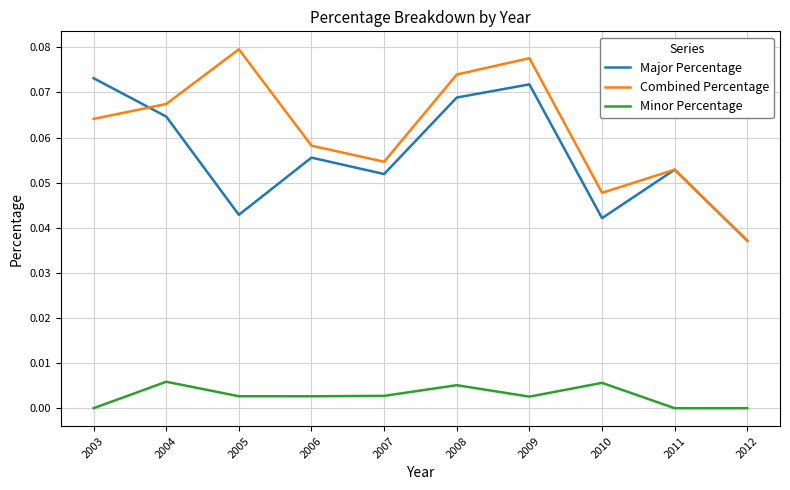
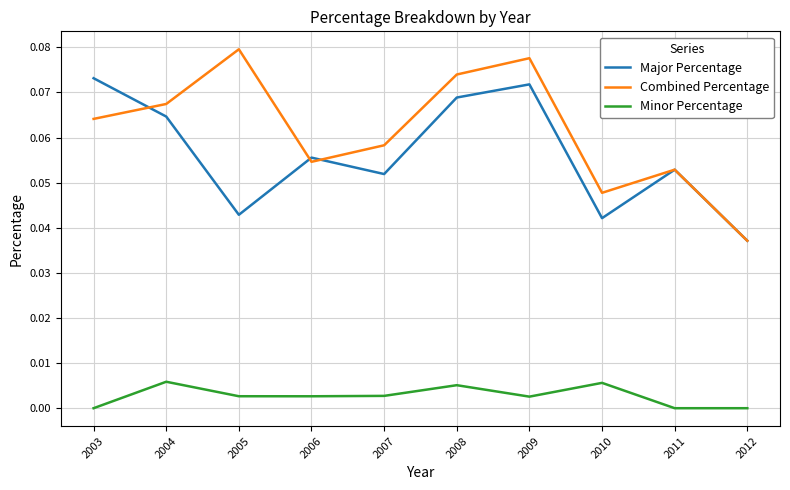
  {
    "Major Percentage": {
      "2003": 0.073,
      "2004": 0.065,
      "2005": 0.043,
      "2006": 0.056,
      "2007": 0.052,
      "2008": 0.069,
      "2009": 0.072,
      "2010": 0.042
    },
    "Combined Percentage": {
      "2003": 0.064,
      "2004": 0.067,
      "2005": 0.080,
-     "2006": 0.058,
-     "2007": 0.055,
+     "2006": 0.055,
+     "2007": 0.058,
      "2008": 0.074,
      "2009": 0.078,
      "2010": 0.048
    },
    "Minor Percentage": {
      "2003": 0.000,
      "2004": 0.006,
      "2005": 0.003,
      "2006": 0.003,
      "2007": 0.003,
      "2008": 0.005,
      "2009": 0.003,
      "2010": 0.006,
      "2011": 0.000,
      "2012": 0.000
    }
  }
